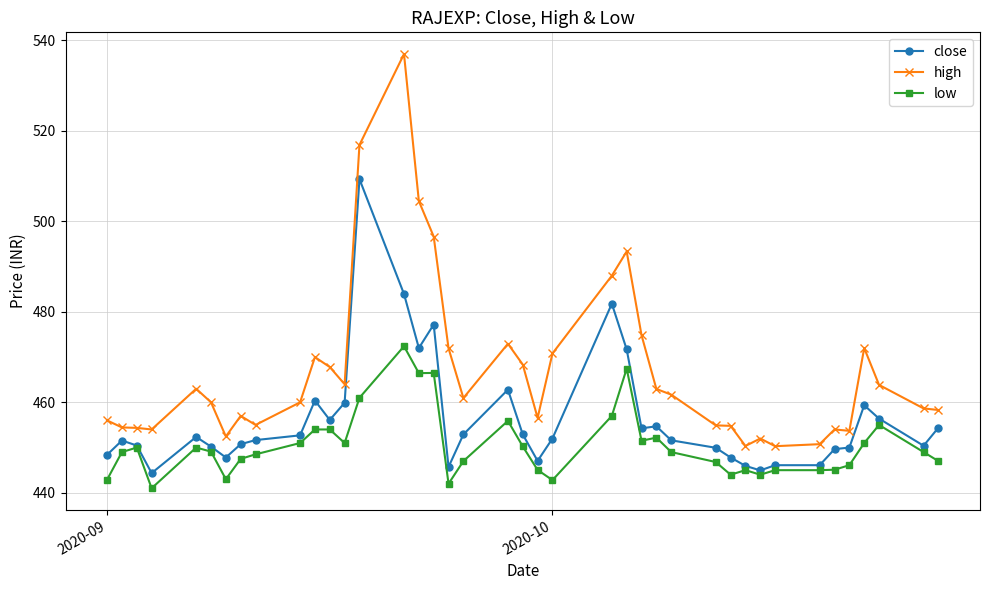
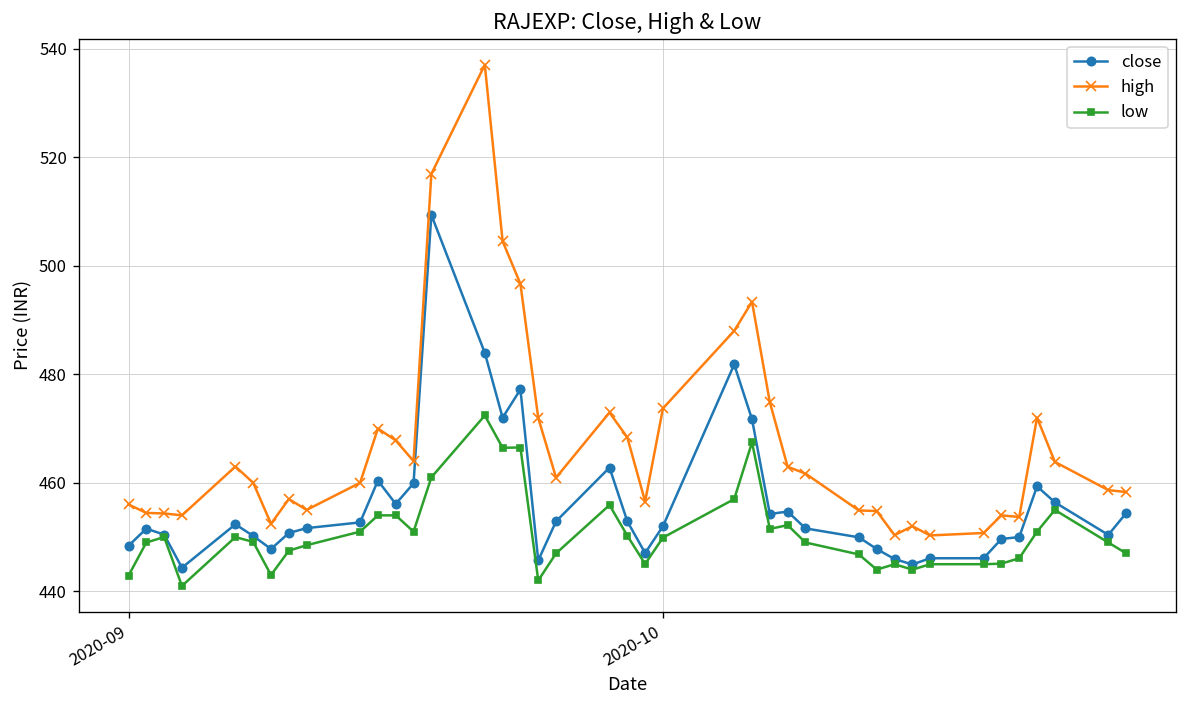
  {
    "close": {
      "2020-09": 448,
      "2020-10": 452
    },
    "high": {
      "2020-09": 456,
-     "2020-10": 471
+     "2020-10": 474
    },
    "low": {
      "2020-09": 443,
-     "2020-10": 443
+     "2020-10": 450
    }
  }
